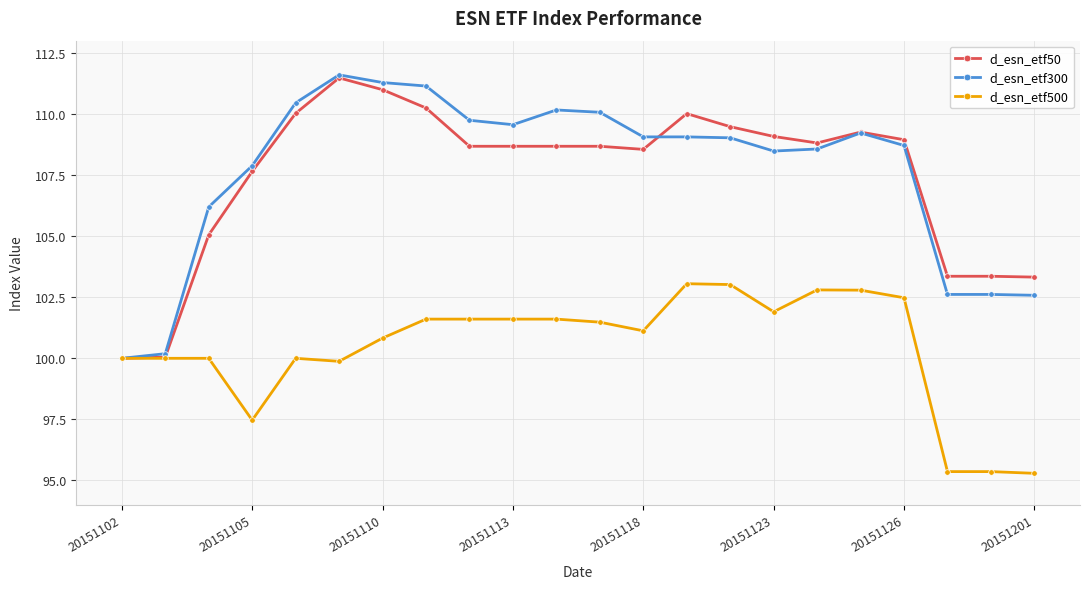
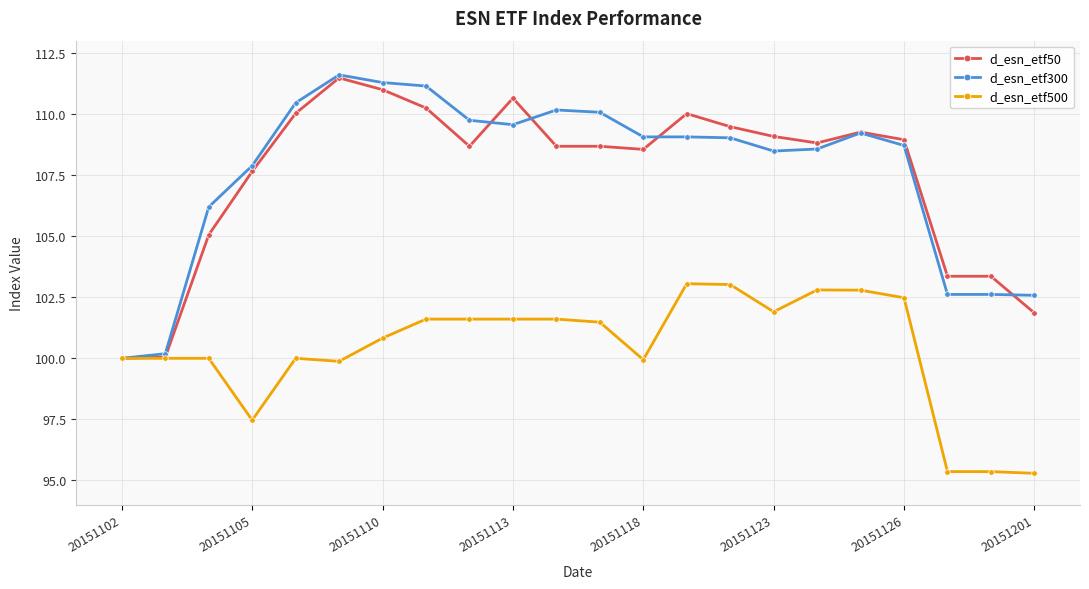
  {
    "d_esn_etf50": {
      "20151105": 107.6,
      "20151110": 111.0,
-     "20151113": 108.7,
+     "20151113": 110.6,
      "20151118": 108.6,
      "20151123": 109.1,
      "20151126": 108.9,
-     "20151201": 103.3
+     "20151201": 101.9
    },
    "d_esn_etf300": {
      "20151105": 107.9,
      "20151110": 111.3,
      "20151113": 109.6,
      "20151118": 109.1,
      "20151123": 108.5,
      "20151126": 108.7,
      "20151201": 102.6
    },
    "d_esn_etf500": {
      "20151105": 97.5,
      "20151110": 100.8,
      "20151113": 101.6,
-     "20151118": 101.1,
+     "20151118": 99.9,
      "20151123": 101.9,
      "20151126": 102.5,
      "20151201": 95.3
    }
  }
